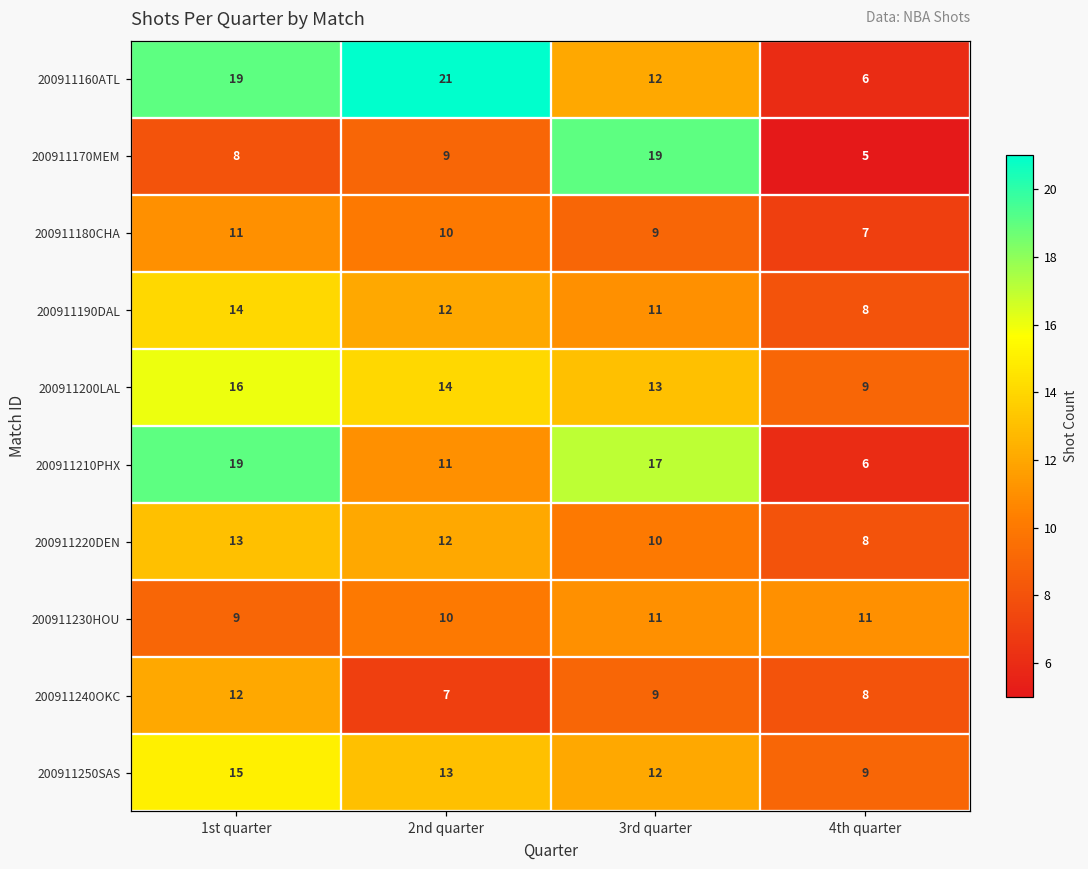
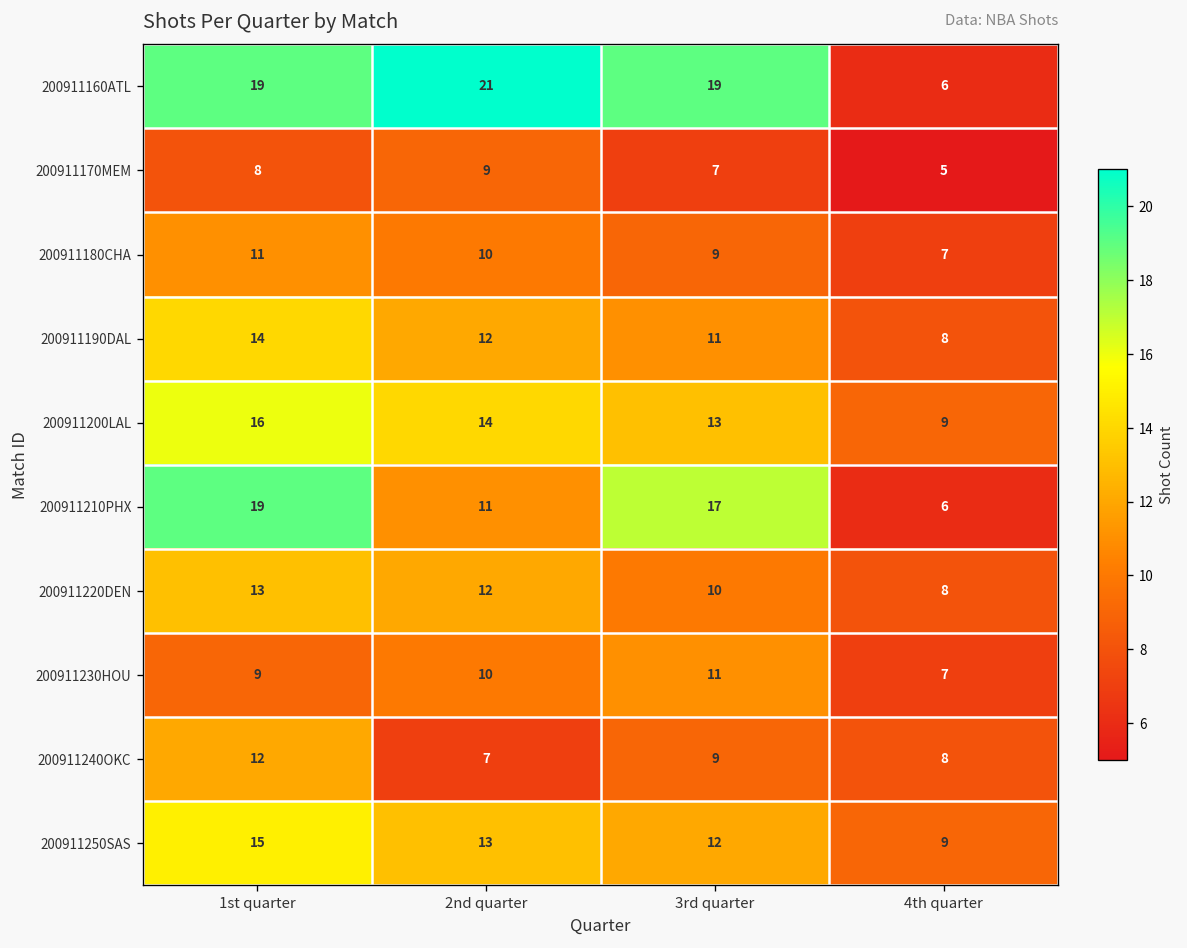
  {
    "200911160ATL": {
      "1st quarter": 19,
      "2nd quarter": 21,
-     "3rd quarter": 12,
+     "3rd quarter": 19,
      "4th quarter": 6
    },
    "200911170MEM": {
      "1st quarter": 8,
      "2nd quarter": 9,
-     "3rd quarter": 19,
+     "3rd quarter": 7,
      "4th quarter": 5
    },
    "200911180CHA": {
      "1st quarter": 11,
      "2nd quarter": 10,
      "3rd quarter": 9,
      "4th quarter": 7
    },
    "200911190DAL": {
      "1st quarter": 14,
      "2nd quarter": 12,
      "3rd quarter": 11,
      "4th quarter": 8
    },
    "200911200LAL": {
      "1st quarter": 16,
      "2nd quarter": 14,
      "3rd quarter": 13,
      "4th quarter": 9
    },
    "200911210PHX": {
      "1st quarter": 19,
      "2nd quarter": 11,
      "3rd quarter": 17,
      "4th quarter": 6
    },
    "200911220DEN": {
      "1st quarter": 13,
      "2nd quarter": 12,
      "3rd quarter": 10,
      "4th quarter": 8
    },
    "200911230HOU": {
      "1st quarter": 9,
      "2nd quarter": 10,
      "3rd quarter": 11,
-     "4th quarter": 11
+     "4th quarter": 7
    },
    "200911240OKC": {
      "1st quarter": 12,
      "2nd quarter": 7,
      "3rd quarter": 9,
      "4th quarter": 8
    },
    "200911250SAS": {
      "1st quarter": 15,
      "2nd quarter": 13,
      "3rd quarter": 12,
      "4th quarter": 9
    }
  }
